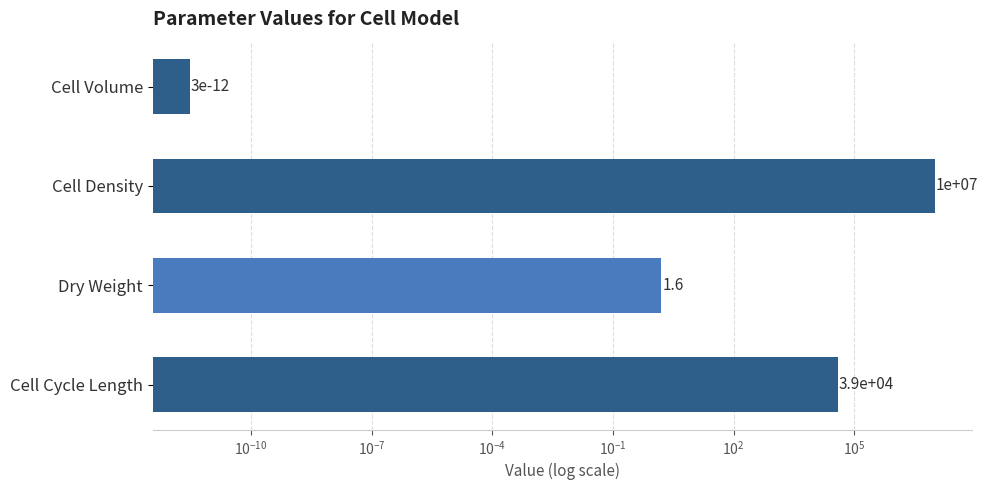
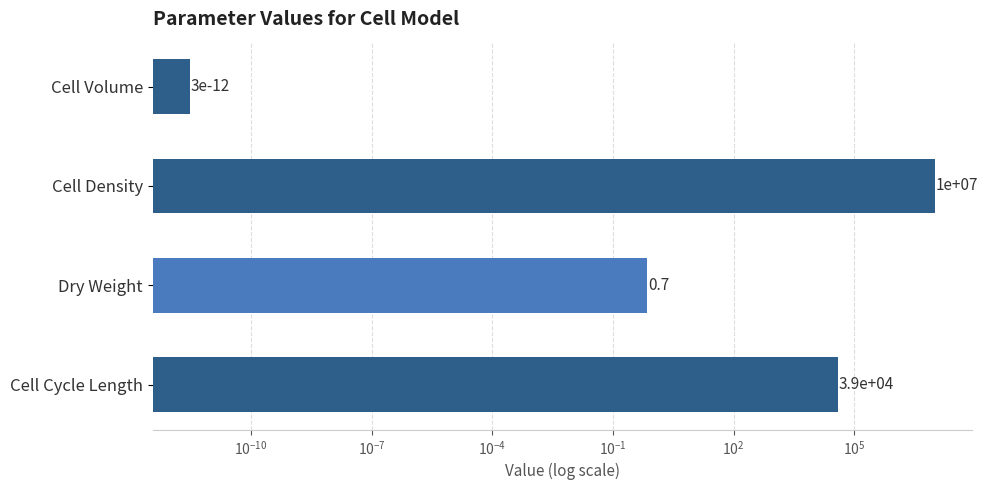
  {
    "Cell Volume": "3e-12",
    "Cell Density": "1e+07",
-   "Dry Weight": "1.6"
+   "Dry Weight": "0.7"
  }
